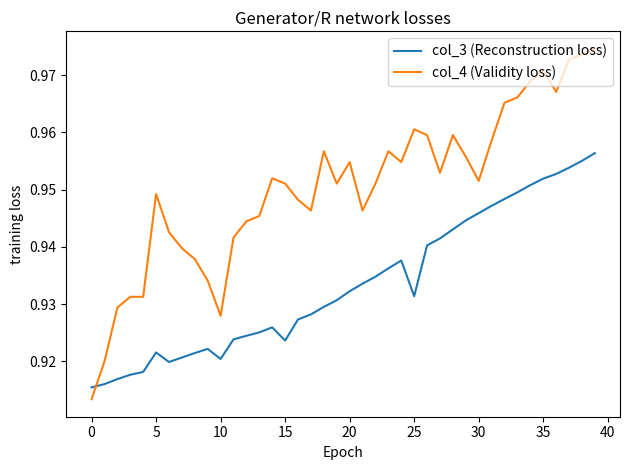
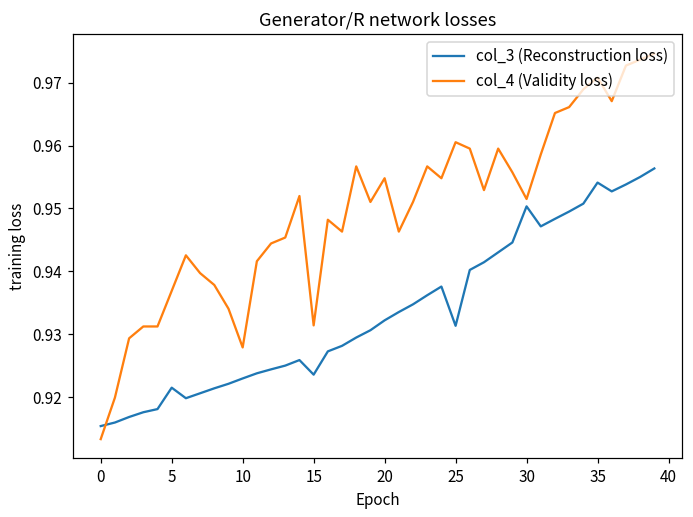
  {
    "col_3 (Reconstruction loss)": {
      "0": 0.915,
      "5": 0.922,
-     "10": 0.920,
+     "10": 0.923,
      "15": 0.924,
      "20": 0.932,
      "25": 0.931,
-     "30": 0.946,
-     "35": 0.952
+     "30": 0.950,
+     "35": 0.954
    },
    "col_4 (Validity loss)": {
      "0": 0.913,
-     "5": 0.949,
+     "5": 0.937,
      "10": 0.928,
-     "15": 0.951,
+     "15": 0.931,
      "20": 0.955,
      "25": 0.961,
      "30": 0.952
    }
  }
